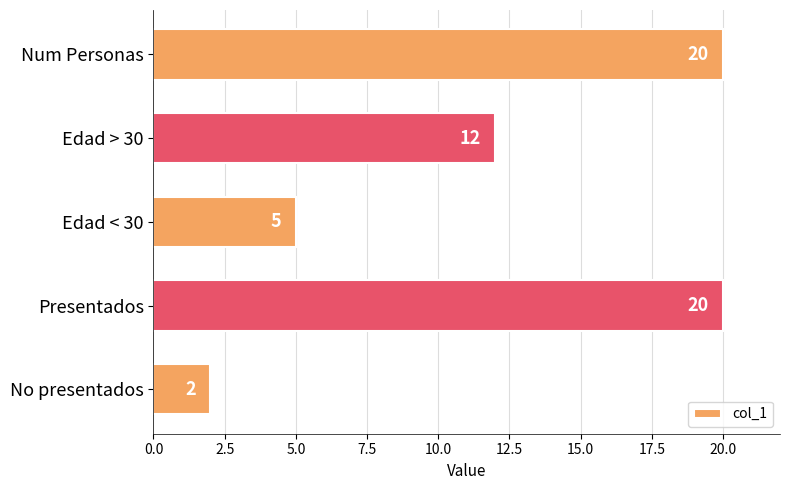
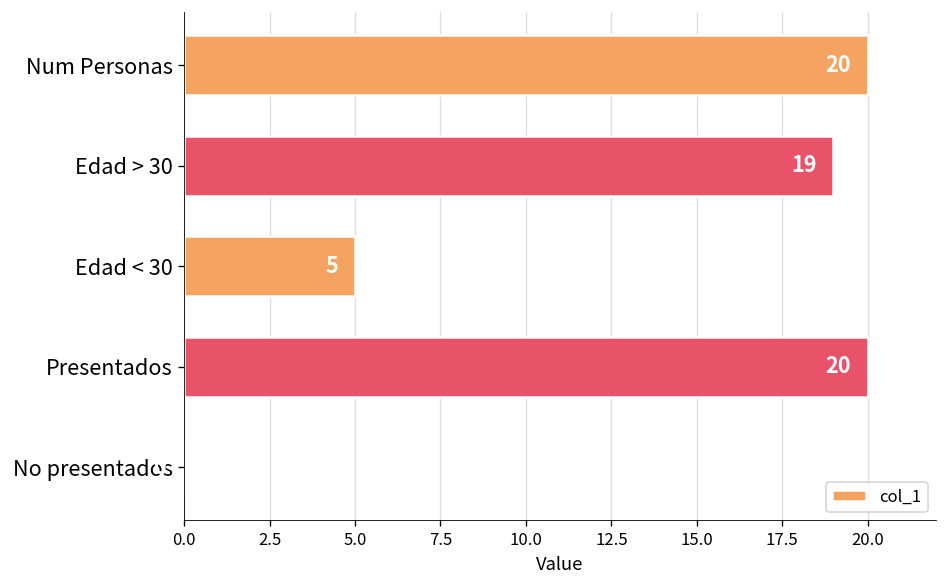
  {
    "Num Personas": 20,
-   "Edad > 30": 12,
+   "Edad > 30": 19,
    "Edad < 30": 5,
    "Presentados": 20,
-   "No presentados": 2
+   "No presentados": 0
  }
